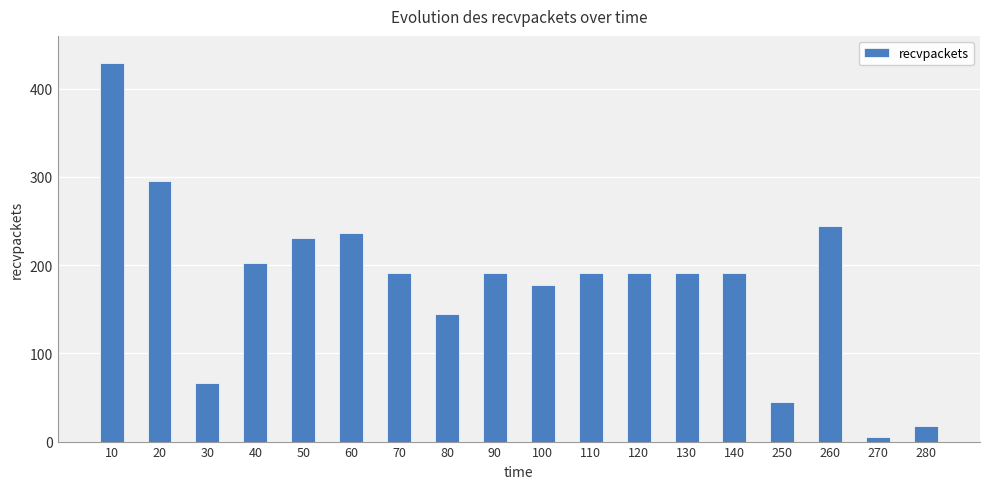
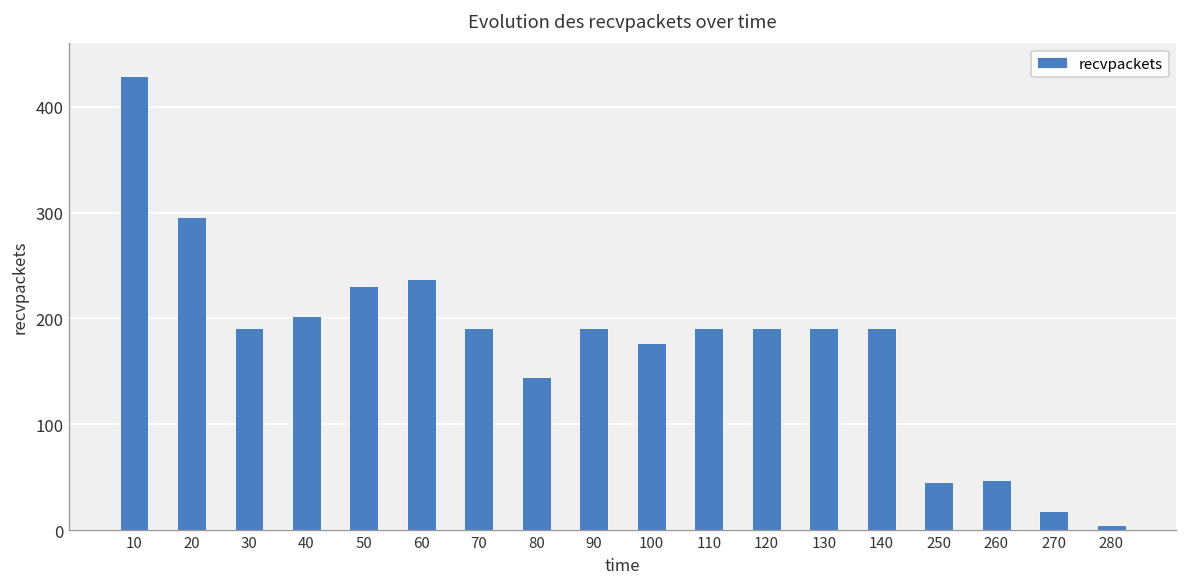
  {
    "10": 430,
    "20": 300,
-   "30": 70,
+   "30": 190,
    "40": 200,
    "50": 230,
    "60": 240,
    "70": 190,
    "80": 150,
    "90": 190,
    "100": 180,
    "110": 190,
    "120": 190,
    "130": 190,
    "140": 190,
    "250": 50,
-   "260": 240,
-   "270": 10,
-   "280": 20
+   "260": 50,
+   "270": 20,
+   "280": 10
  }
